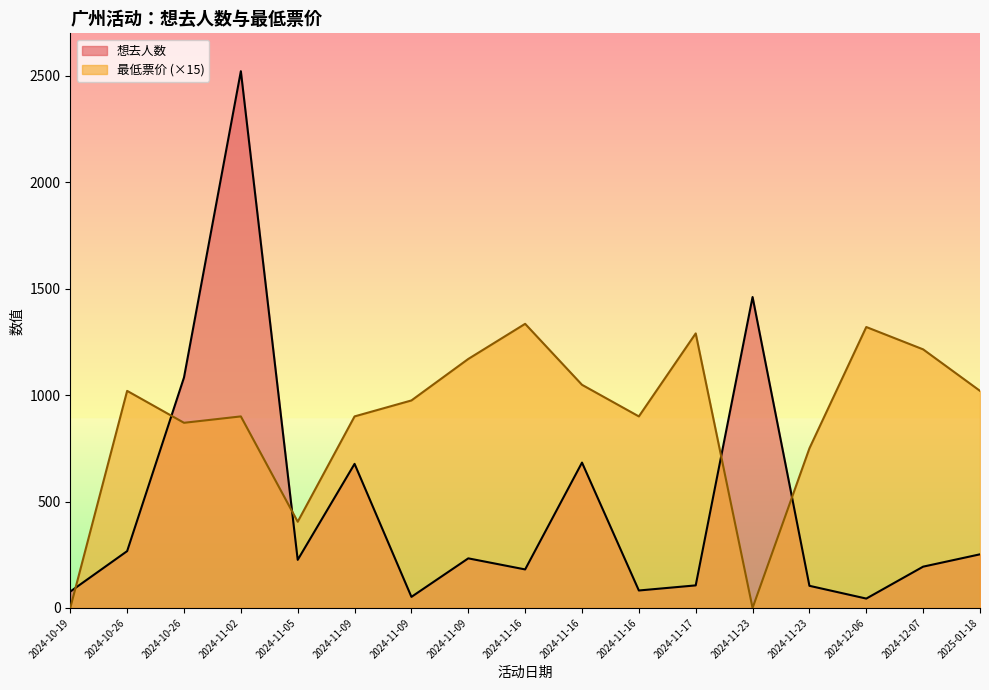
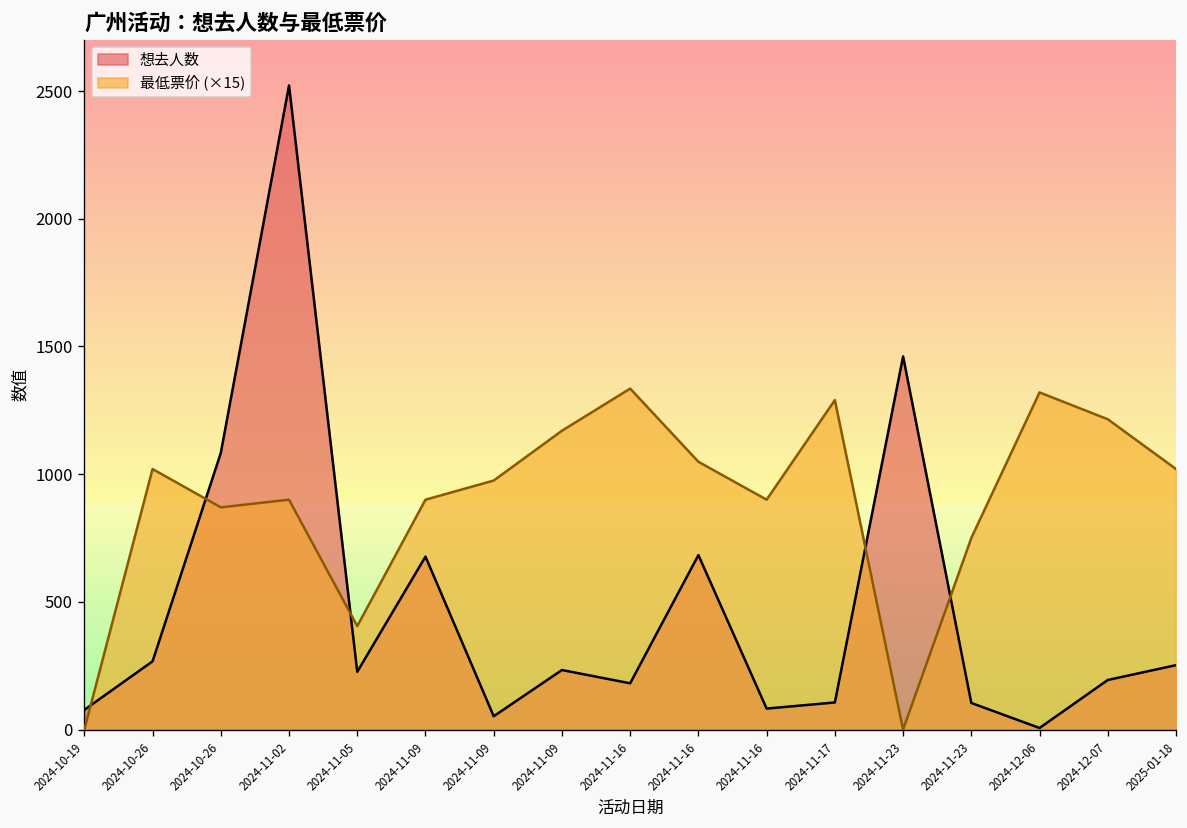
  {
    "想去人数": {
      "2024-10-19": 80,
      "2024-11-02": 2520,
      "2024-11-05": 230,
      "2024-11-17": 110,
-     "2024-12-06": 40,
+     "2024-12-06": 10,
      "2024-12-07": 190,
      "2025-01-18": 250
    },
    "最低票价 (×15)": {
      "2024-10-19": 0,
      "2024-11-02": 900,
      "2024-11-05": 410,
      "2024-11-17": 1290,
      "2024-12-06": 1320,
      "2024-12-07": 1220,
      "2025-01-18": 1020
    }
  }
